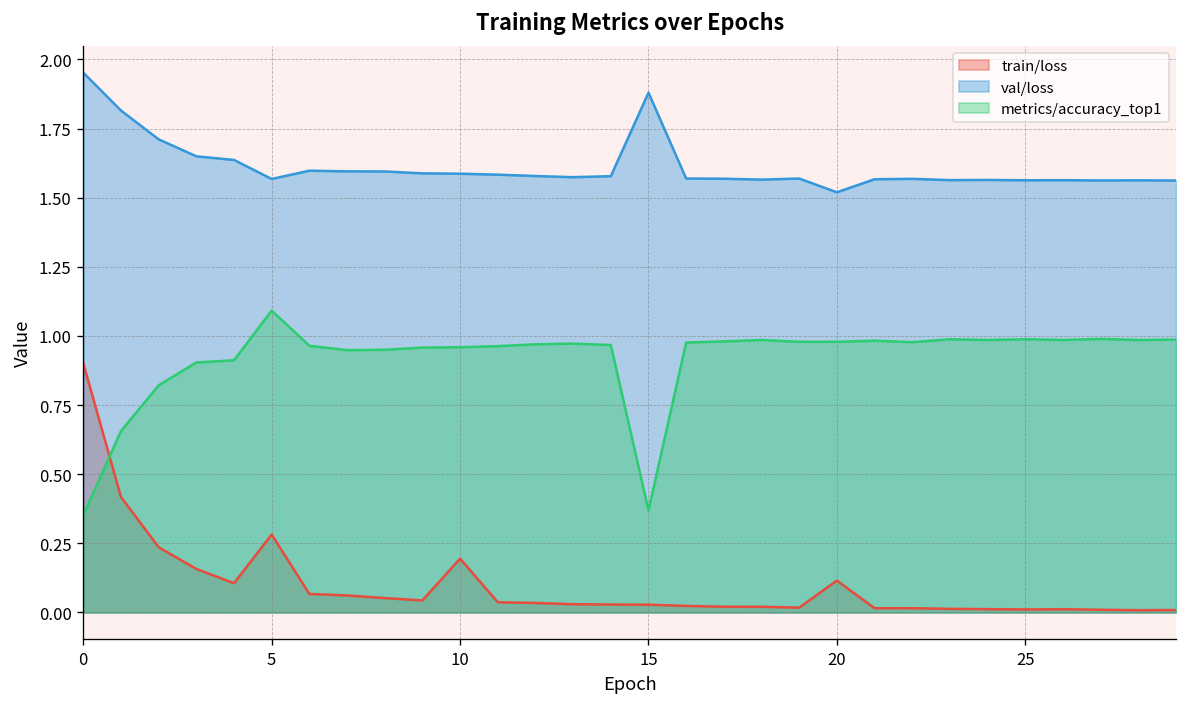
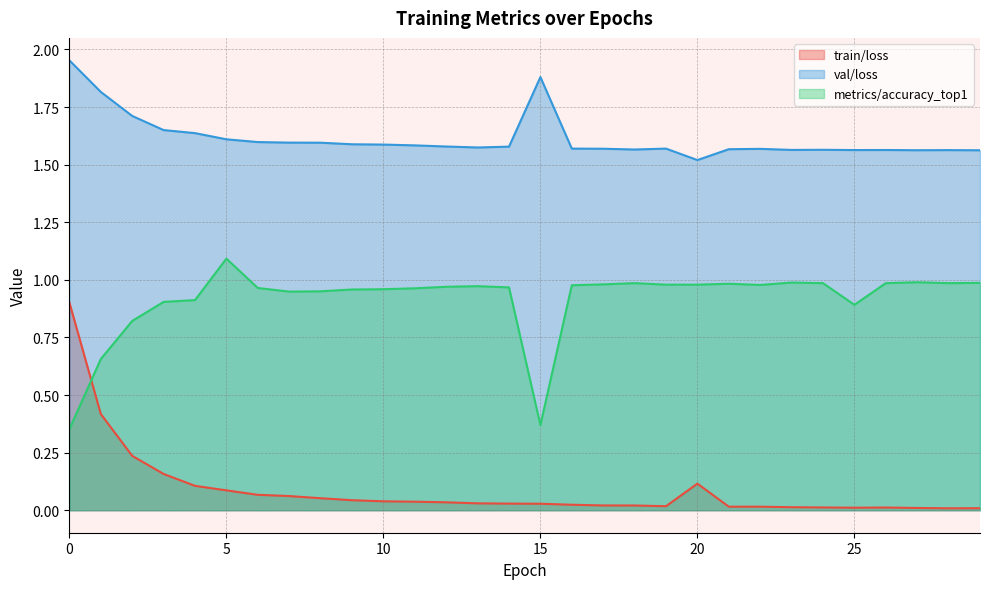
  {
    "train/loss": {
      "0": 0.90,
-     "5": 0.28,
-     "10": 0.19,
+     "5": 0.09,
+     "10": 0.04,
      "15": 0.03,
      "20": 0.12,
      "25": 0.01
    },
    "val/loss": {
      "0": 1.95,
-     "5": 1.57,
+     "5": 1.61,
      "10": 1.59,
      "15": 1.88,
      "20": 1.52,
      "25": 1.56
    },
    "metrics/accuracy_top1": {
      "0": 0.35,
      "5": 1.09,
      "10": 0.96,
      "15": 0.37,
      "20": 0.98,
-     "25": 0.99
+     "25": 0.89
    }
  }
